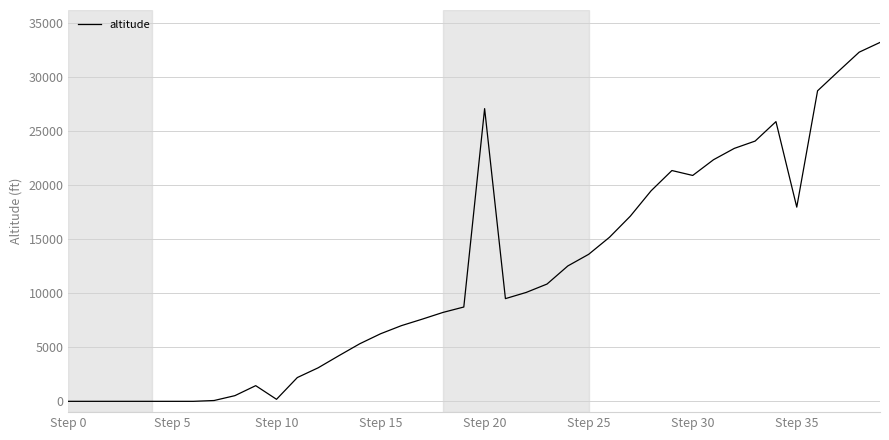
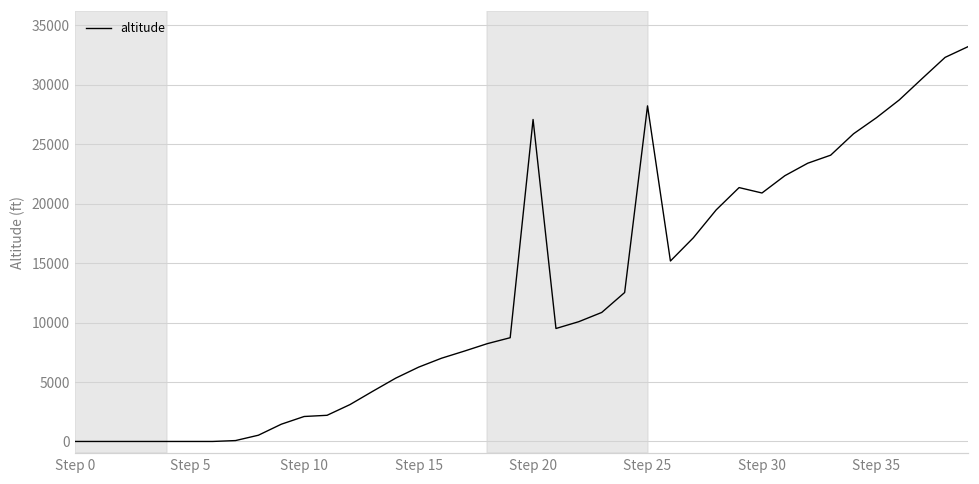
  {
    "Step 0": 0,
    "Step 5": 0,
-   "Step 10": 200,
+   "Step 10": 2100,
    "Step 15": 6300,
    "Step 20": 27100,
-   "Step 25": 13600,
+   "Step 25": 28200,
    "Step 30": 20900,
-   "Step 35": 18000
+   "Step 35": 27200
  }
